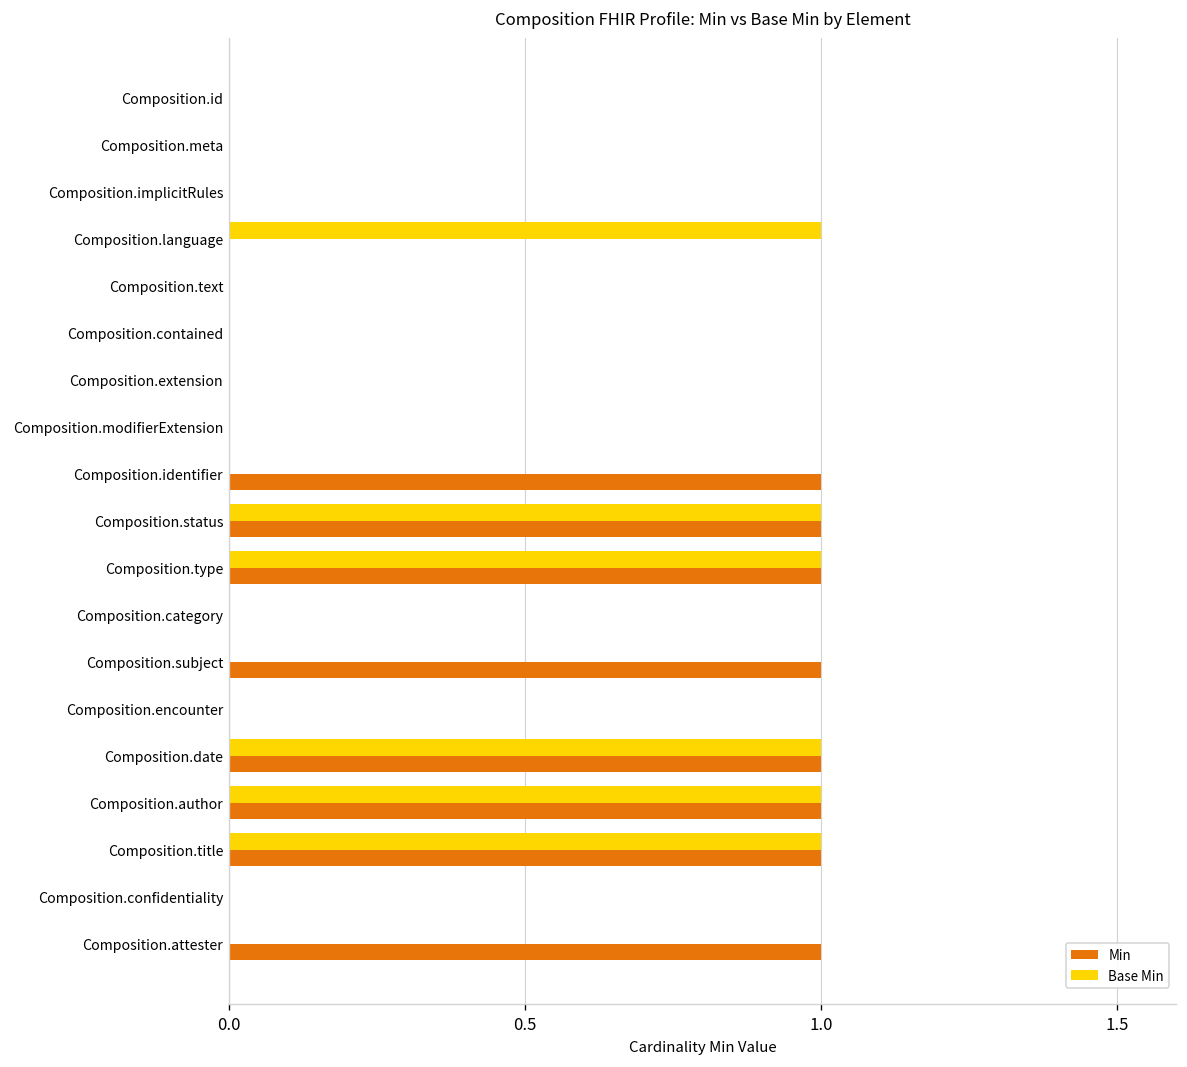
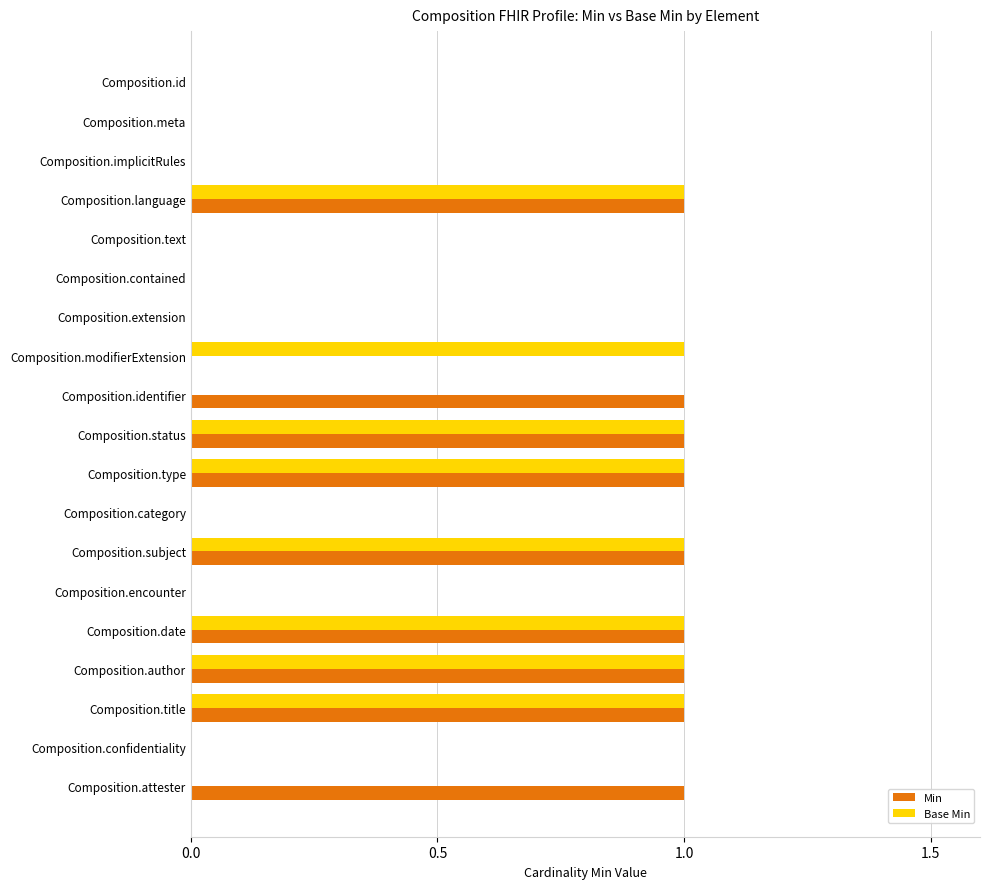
  {
    "Min": {
      "Composition.id": 0,
      "Composition.meta": 0,
      "Composition.implicitRules": 0,
-     "Composition.language": 0,
+     "Composition.language": 1,
      "Composition.text": 0,
      "Composition.contained": 0,
      "Composition.extension": 0,
      "Composition.modifierExtension": 0,
      "Composition.identifier": 1,
      "Composition.status": 1,
      "Composition.type": 1,
      "Composition.category": 0,
      "Composition.subject": 1,
      "Composition.encounter": 0,
      "Composition.date": 1,
      "Composition.author": 1,
      "Composition.title": 1,
      "Composition.confidentiality": 0,
      "Composition.attester": 1
    },
    "Base Min": {
      "Composition.id": 0,
      "Composition.meta": 0,
      "Composition.implicitRules": 0,
      "Composition.language": 1,
      "Composition.text": 0,
      "Composition.contained": 0,
      "Composition.extension": 0,
-     "Composition.modifierExtension": 0,
+     "Composition.modifierExtension": 1,
      "Composition.identifier": 0,
      "Composition.status": 1,
      "Composition.type": 1,
      "Composition.category": 0,
-     "Composition.subject": 0,
+     "Composition.subject": 1,
      "Composition.encounter": 0,
      "Composition.date": 1,
      "Composition.author": 1,
      "Composition.title": 1,
      "Composition.confidentiality": 0,
      "Composition.attester": 0
    }
  }
